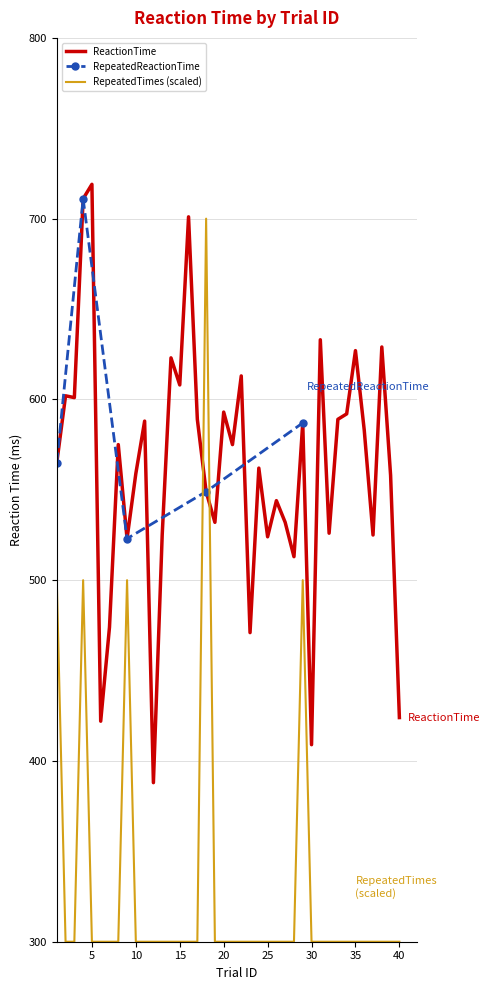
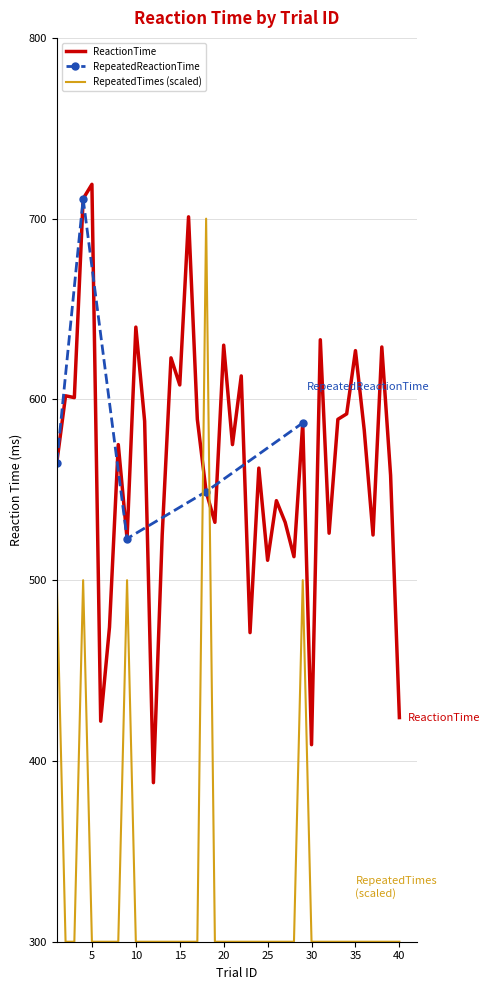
  {
    "ReactionTime": {
      "5": 719,
-     "10": 559,
+     "10": 640,
      "15": 608,
-     "20": 593,
-     "25": 524,
+     "20": 630,
+     "25": 511,
      "30": 409,
      "35": 627,
      "40": 424
    },
    "RepeatedTimes (scaled)": {
      "5": 300,
      "10": 300,
      "15": 300,
      "20": 300,
      "25": 300,
      "30": 300,
      "35": 300,
      "40": 300
    }
  }
